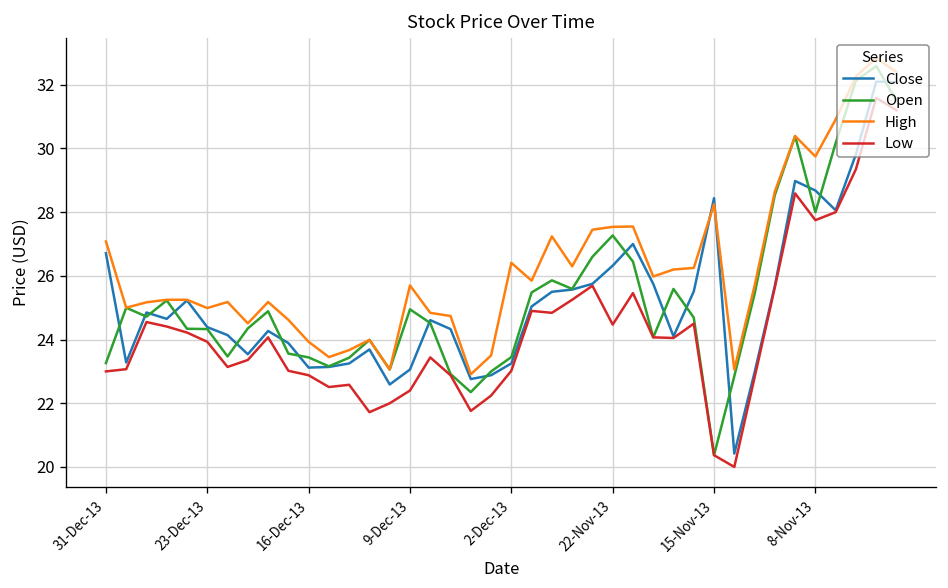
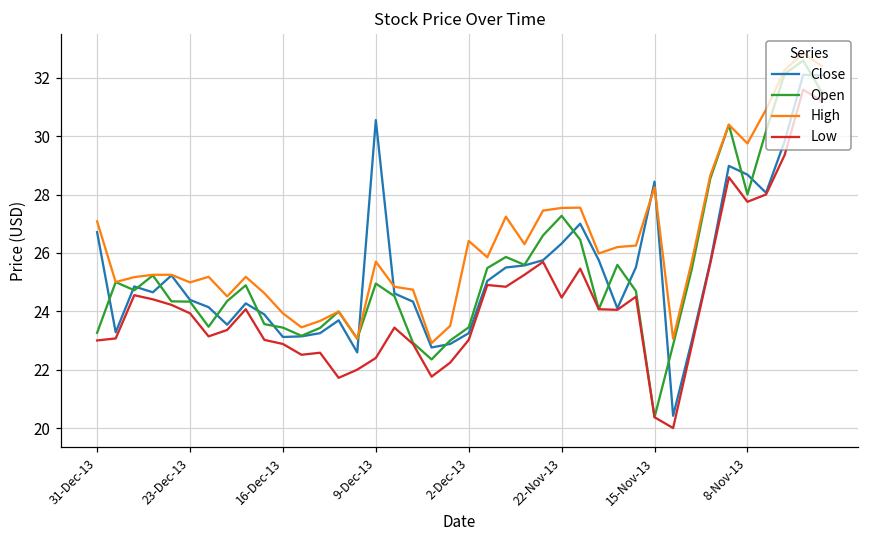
  {
    "Close": {
      "31-Dec-13": 26.7,
      "16-Dec-13": 23.1,
-     "9-Dec-13": 23.1,
+     "9-Dec-13": 30.6,
      "2-Dec-13": 23.3,
      "22-Nov-13": 26.3,
      "15-Nov-13": 28.4,
      "8-Nov-13": 28.7
    },
    "Open": {
      "31-Dec-13": 23.3,
      "16-Dec-13": 23.4,
      "9-Dec-13": 25.0,
      "2-Dec-13": 23.5,
      "22-Nov-13": 27.3,
      "8-Nov-13": 28.0
    },
    "High": {
      "31-Dec-13": 27.1,
      "23-Dec-13": 25.0,
      "16-Dec-13": 23.9,
      "9-Dec-13": 25.7,
      "2-Dec-13": 26.4,
      "22-Nov-13": 27.5,
      "15-Nov-13": 28.3,
      "8-Nov-13": 29.8
    },
    "Low": {
      "31-Dec-13": 23.0,
      "23-Dec-13": 23.9,
      "16-Dec-13": 22.9,
      "9-Dec-13": 22.4,
      "2-Dec-13": 23.0,
      "22-Nov-13": 24.5,
      "8-Nov-13": 27.8
    }
  }
